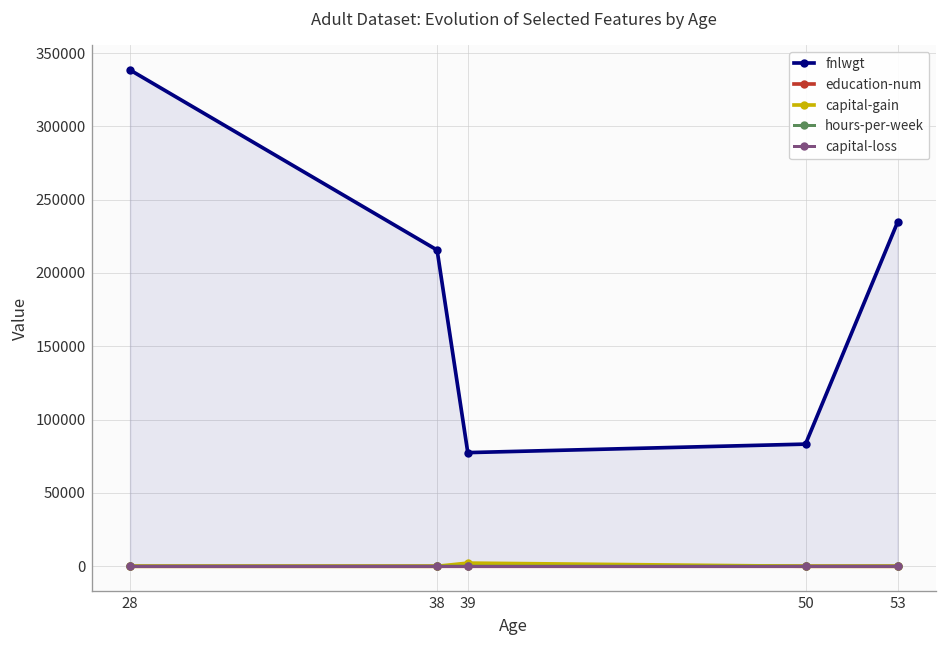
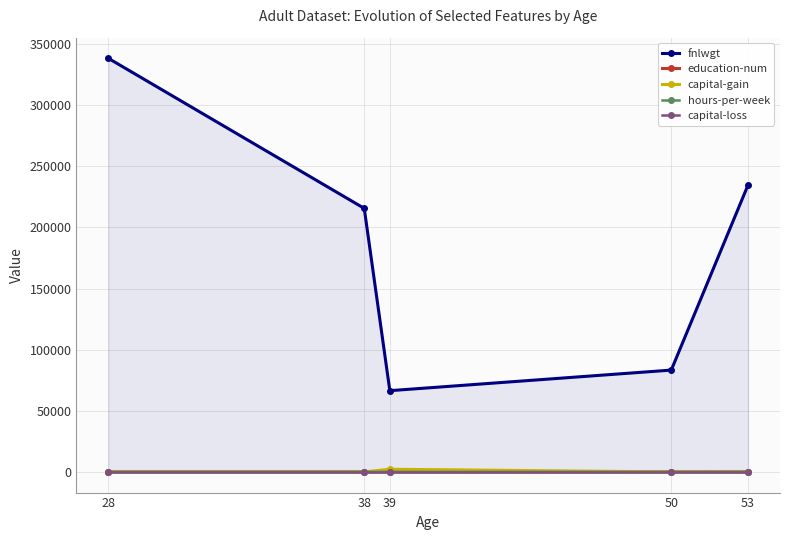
  {
    "fnlwgt": {
      "28": 338000,
      "38": 216000,
-     "39": 78000,
+     "39": 66000,
      "50": 83000,
      "53": 235000
    },
    "capital-loss": {
      "39": 0
    },
    "capital-gain": {
      "39": 2000
    }
  }
